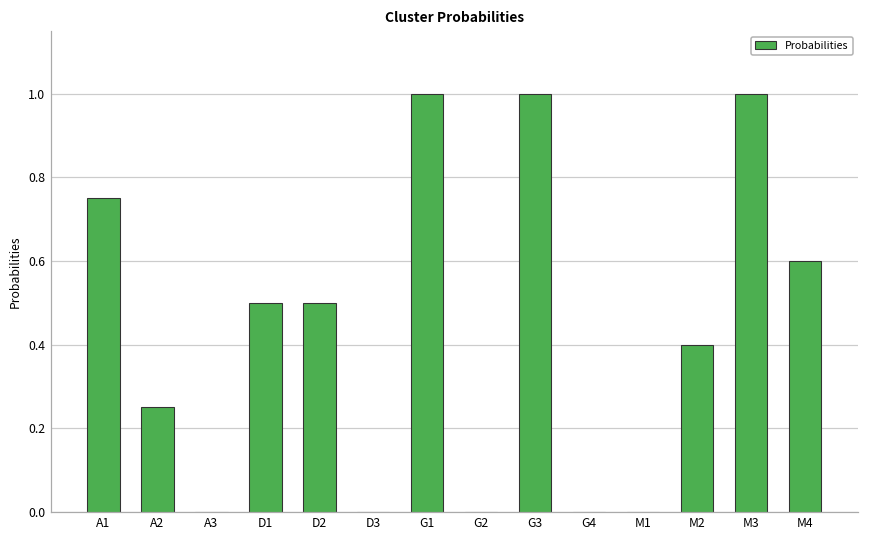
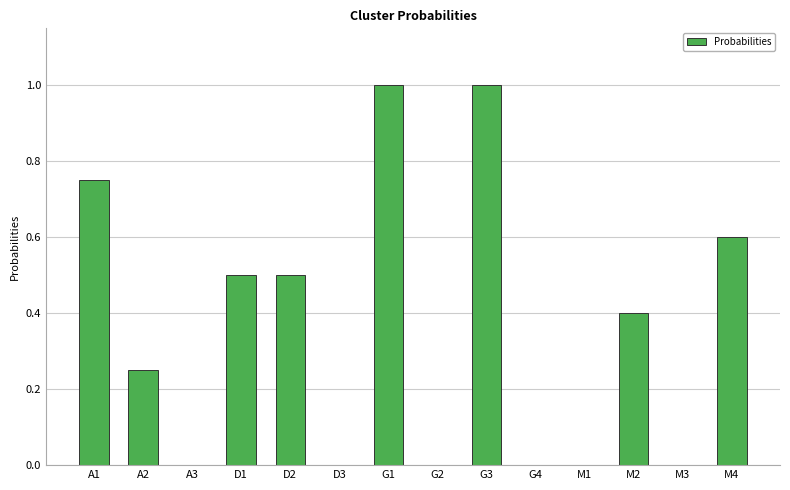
  {
    "A1": 0.75,
    "A2": 0.25,
    "A3": 0,
    "D1": 0.50,
    "D2": 0.50,
    "D3": 0,
    "G1": 1,
    "G2": 0,
    "G3": 1,
    "G4": 0,
    "M1": 0,
    "M2": 0.40,
-   "M3": 1,
+   "M3": 0,
    "M4": 0.60
  }
